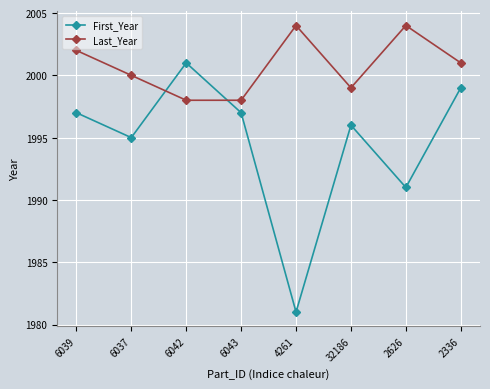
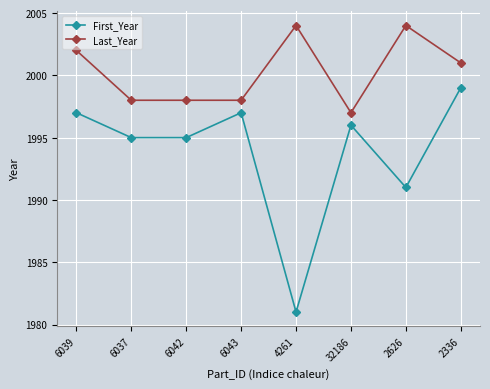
  {
    "First_Year": {
      "6039": 1997,
      "6037": 1995,
-     "6042": 2001,
+     "6042": 1995,
      "6043": 1997,
      "4261": 1981,
      "32186": 1996,
      "2626": 1991,
      "2336": 1999
    },
    "Last_Year": {
      "6039": 2002,
-     "6037": 2000,
+     "6037": 1998,
      "6042": 1998,
      "6043": 1998,
      "4261": 2004,
-     "32186": 1999,
+     "32186": 1997,
      "2626": 2004,
      "2336": 2001
    }
  }
